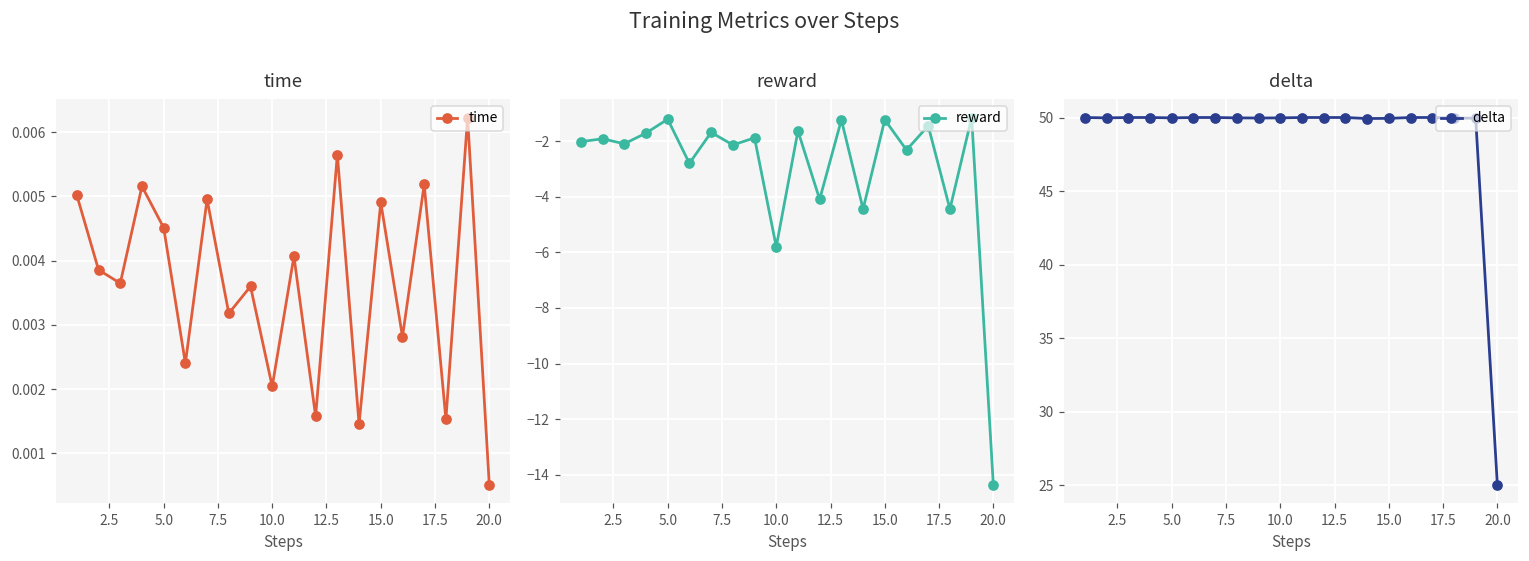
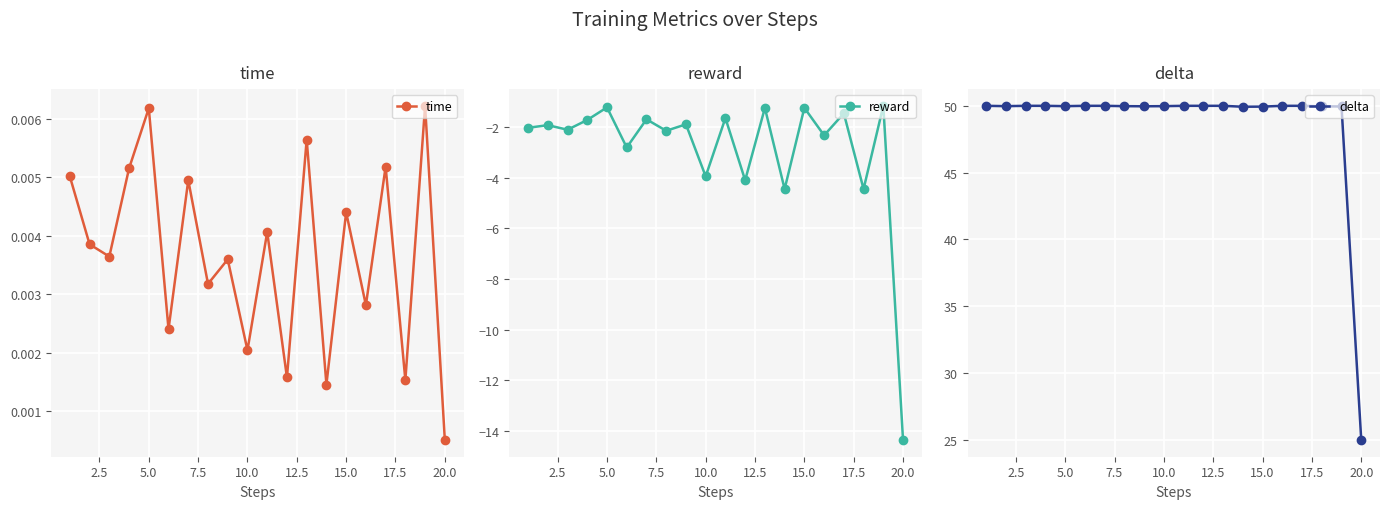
  {
    "time": {
-     "5.0": 0.0045,
+     "5.0": 0.0062,
      "10.0": 0.0020,
-     "15.0": 0.0049,
+     "15.0": 0.0044,
      "20.0": 0.0005
    },
    "reward": {
      "5.0": -1.2,
-     "10.0": -5.8,
+     "10.0": -3.9,
      "15.0": -1.2,
      "20.0": -14.4
    },
    "delta": {
      "5.0": 50.0,
      "10.0": 50.0,
      "15.0": 49.9,
      "20.0": 25.0
    }
  }
